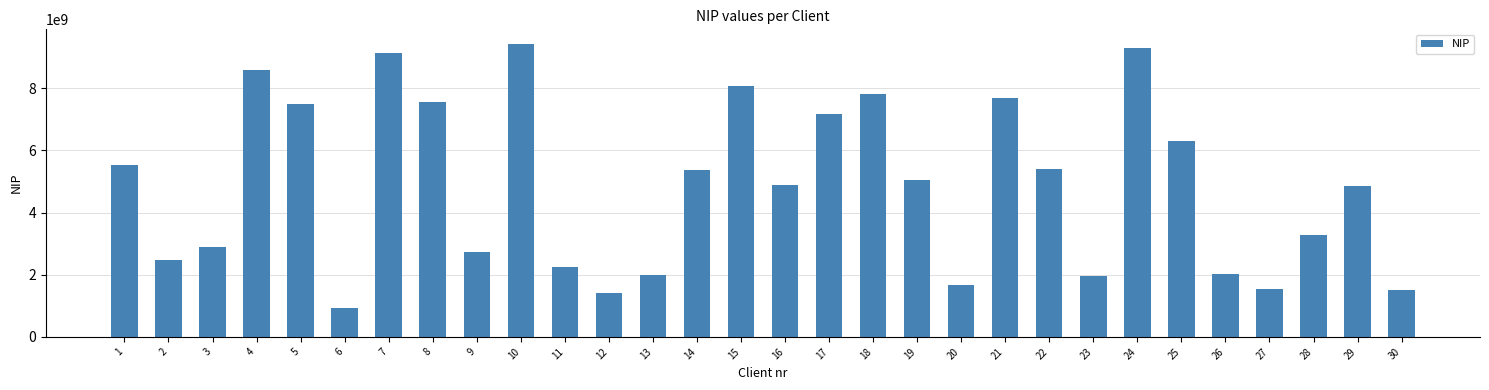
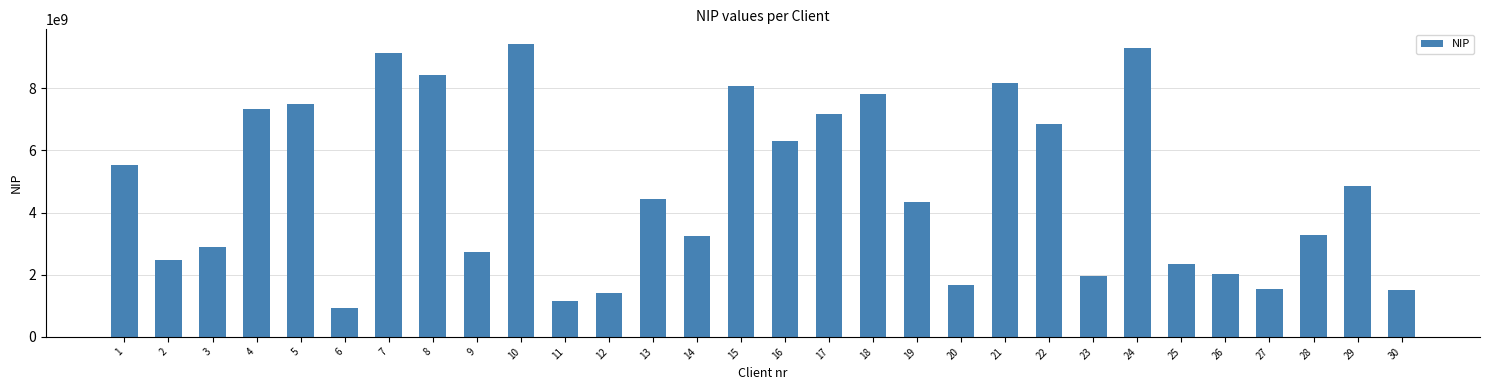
  {
    "1": 5500000000,
    "2": 2500000000,
    "3": 2900000000,
-   "4": 8600000000,
+   "4": 7300000000,
    "5": 7500000000,
    "6": 900000000,
    "7": 9200000000,
-   "8": 7600000000,
+   "8": 8400000000,
    "9": 2700000000,
    "10": 9400000000,
-   "11": 2200000000,
+   "11": 1100000000,
    "12": 1400000000,
-   "13": 2000000000,
-   "14": 5400000000,
+   "13": 4400000000,
+   "14": 3300000000,
    "15": 8100000000,
-   "16": 4900000000,
+   "16": 6300000000,
    "17": 7200000000,
    "18": 7800000000,
-   "19": 5000000000,
+   "19": 4400000000,
    "20": 1700000000,
-   "21": 7700000000,
-   "22": 5400000000,
+   "21": 8200000000,
+   "22": 6800000000,
    "23": 2000000000,
    "24": 9300000000,
-   "25": 6300000000,
+   "25": 2400000000,
    "26": 2000000000,
    "27": 1500000000,
    "28": 3300000000,
    "29": 4900000000,
    "30": 1500000000
  }
